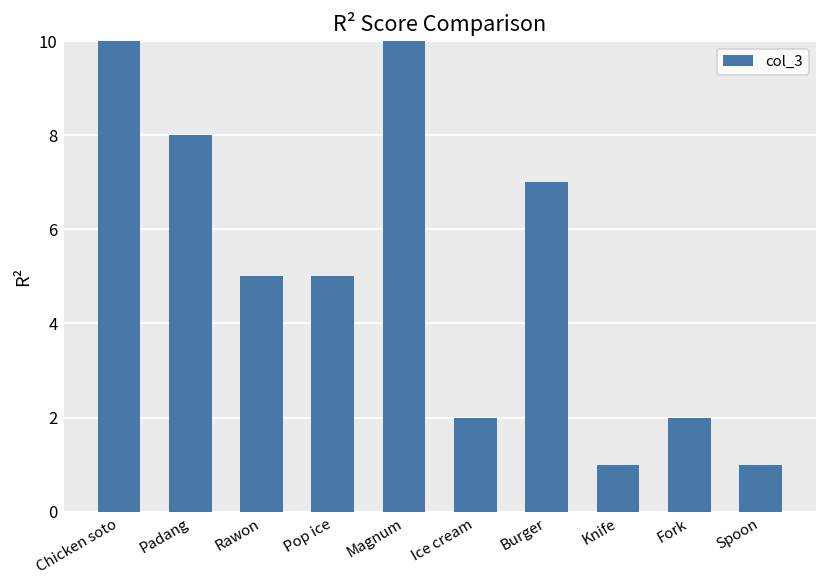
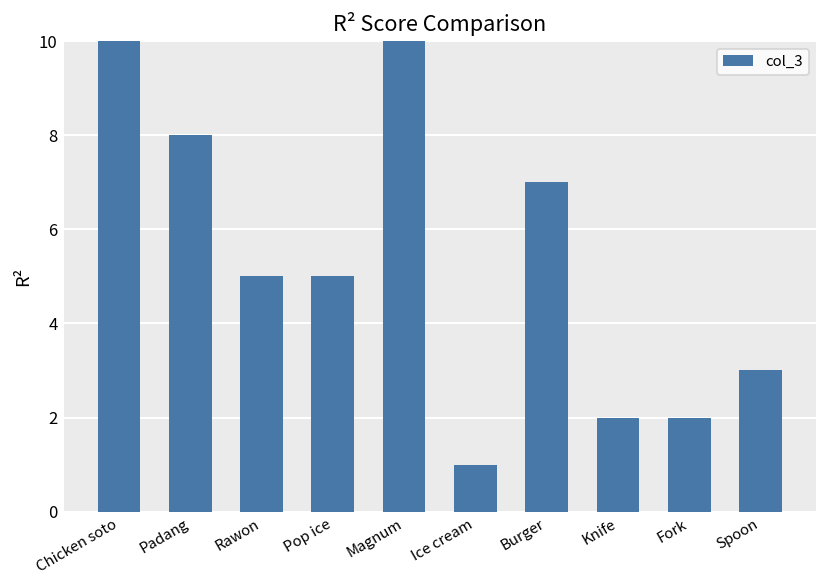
  {
    "Chicken soto": 10,
    "Padang": 8,
    "Rawon": 5,
    "Pop ice": 5,
    "Magnum": 10,
-   "Ice cream": 2,
+   "Ice cream": 1,
    "Burger": 7,
-   "Knife": 1,
+   "Knife": 2,
    "Fork": 2,
-   "Spoon": 1
+   "Spoon": 3
  }
